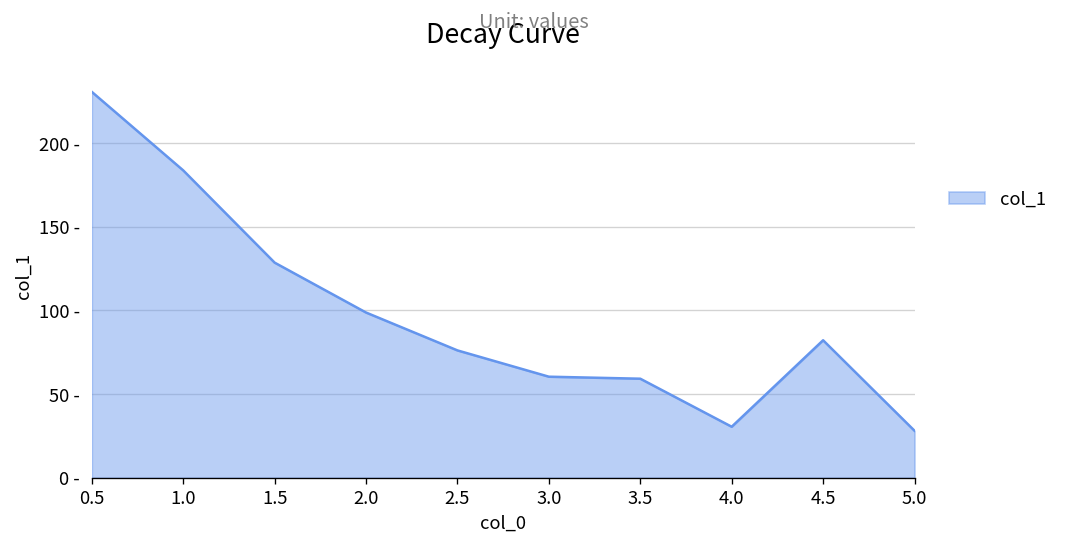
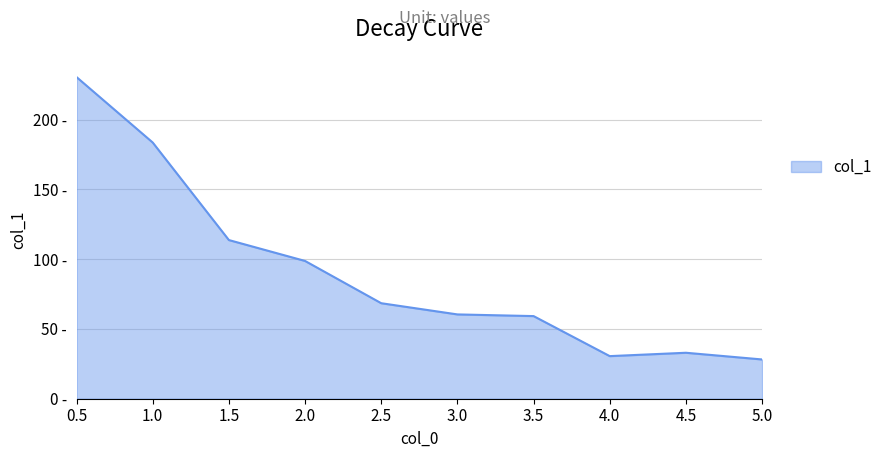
  {
    "0.5": "231 -",
    "1.0": "184 -",
-   "1.5": "129 -",
+   "1.5": "114 -",
    "2.0": "99 -",
-   "2.5": "76 -",
+   "2.5": "68 -",
    "3.0": "60 -",
    "3.5": "59 -",
    "4.0": "31 -",
-   "4.5": "82 -",
+   "4.5": "33 -",
    "5.0": "28 -"
  }
